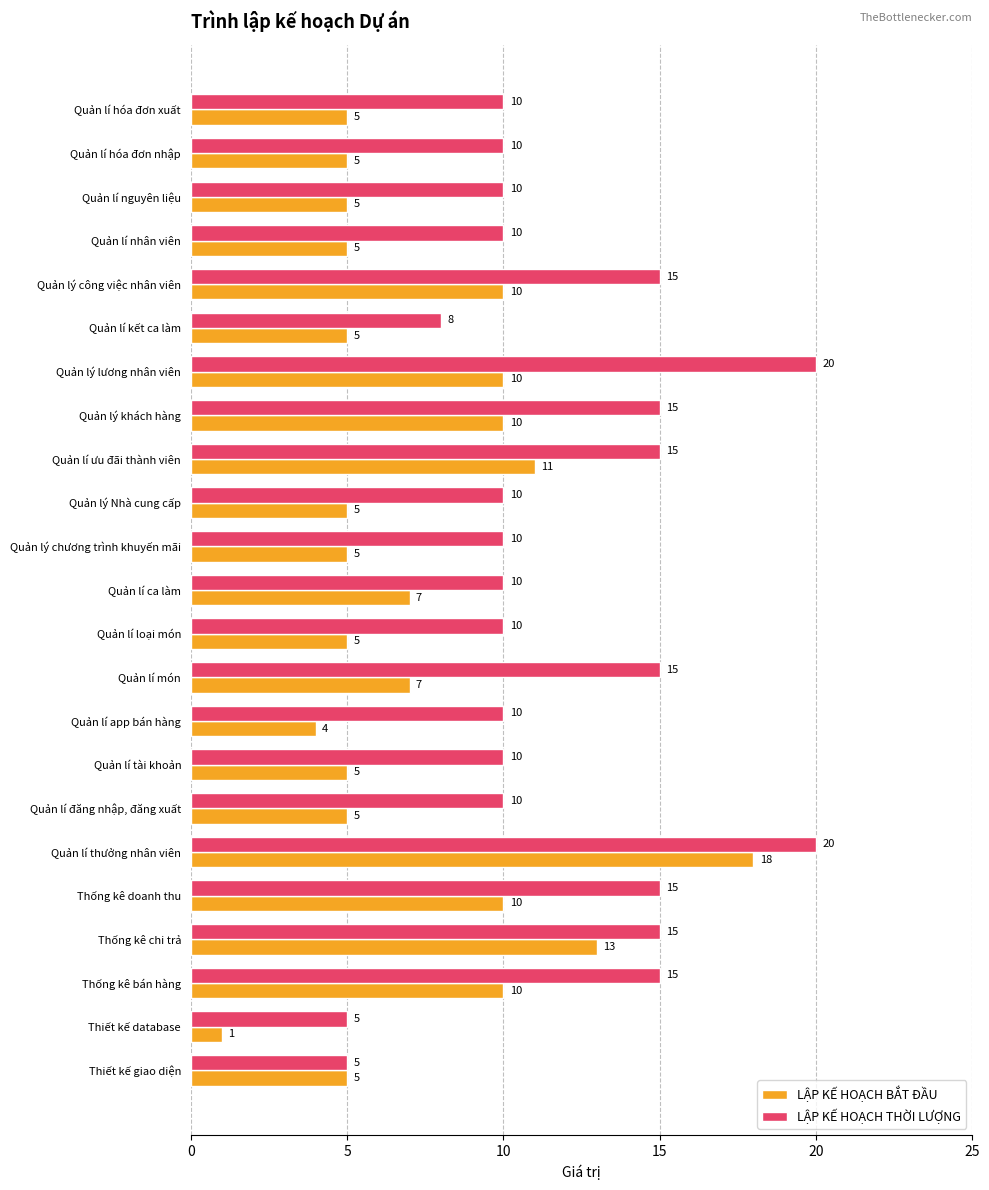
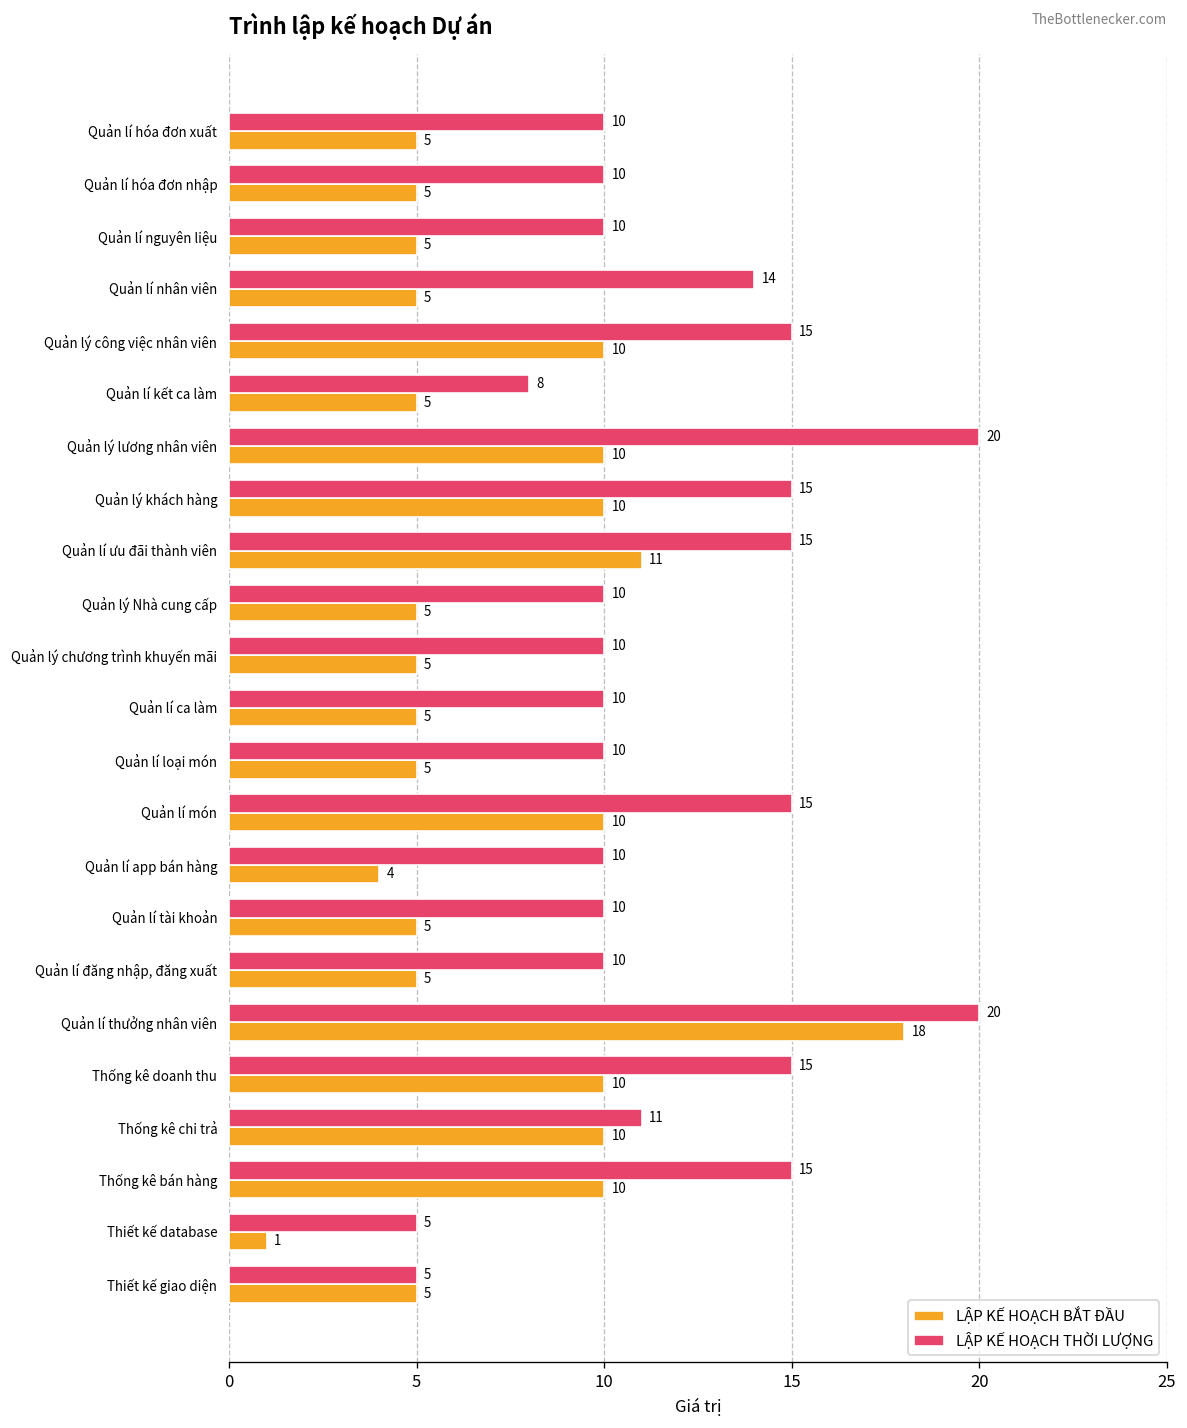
  {
    "LẬP KẾ HOẠCH BẮT ĐẦU": {
      "Quản lí hóa đơn xuất": 5,
      "Quản lí hóa đơn nhập": 5,
      "Quản lí nguyên liệu": 5,
      "Quản lí nhân viên": 5,
      "Quản lý công việc nhân viên": 10,
      "Quản lí kết ca làm": 5,
      "Quản lý lương nhân viên": 10,
      "Quản lý khách hàng": 10,
      "Quản lí ưu đãi thành viên": 11,
      "Quản lý Nhà cung cấp": 5,
      "Quản lý chương trình khuyến mãi": 5,
-     "Quản lí ca làm": 7,
+     "Quản lí ca làm": 5,
      "Quản lí loại món": 5,
-     "Quản lí món": 7,
+     "Quản lí món": 10,
      "Quản lí app bán hàng": 4,
      "Quản lí tài khoản": 5,
      "Quản lí đăng nhập, đăng xuất": 5,
      "Quản lí thưởng nhân viên": 18,
      "Thống kê doanh thu": 10,
-     "Thống kê chi trả": 13,
+     "Thống kê chi trả": 10,
      "Thống kê bán hàng": 10,
      "Thiết kế database": 1,
      "Thiết kế giao diện": 5
    },
    "LẬP KẾ HOẠCH THỜI LƯỢNG": {
      "Quản lí hóa đơn xuất": 10,
      "Quản lí hóa đơn nhập": 10,
      "Quản lí nguyên liệu": 10,
-     "Quản lí nhân viên": 10,
+     "Quản lí nhân viên": 14,
      "Quản lý công việc nhân viên": 15,
      "Quản lí kết ca làm": 8,
      "Quản lý lương nhân viên": 20,
      "Quản lý khách hàng": 15,
      "Quản lí ưu đãi thành viên": 15,
      "Quản lý Nhà cung cấp": 10,
      "Quản lý chương trình khuyến mãi": 10,
      "Quản lí ca làm": 10,
      "Quản lí loại món": 10,
      "Quản lí món": 15,
      "Quản lí app bán hàng": 10,
      "Quản lí tài khoản": 10,
      "Quản lí đăng nhập, đăng xuất": 10,
      "Quản lí thưởng nhân viên": 20,
      "Thống kê doanh thu": 15,
-     "Thống kê chi trả": 15,
+     "Thống kê chi trả": 11,
      "Thống kê bán hàng": 15,
      "Thiết kế database": 5,
      "Thiết kế giao diện": 5
    }
  }
